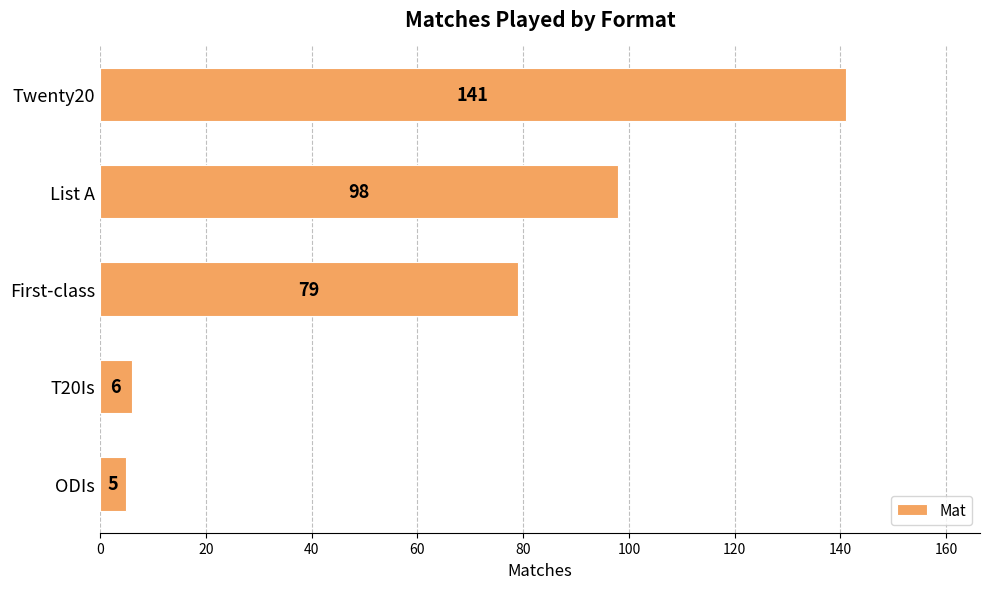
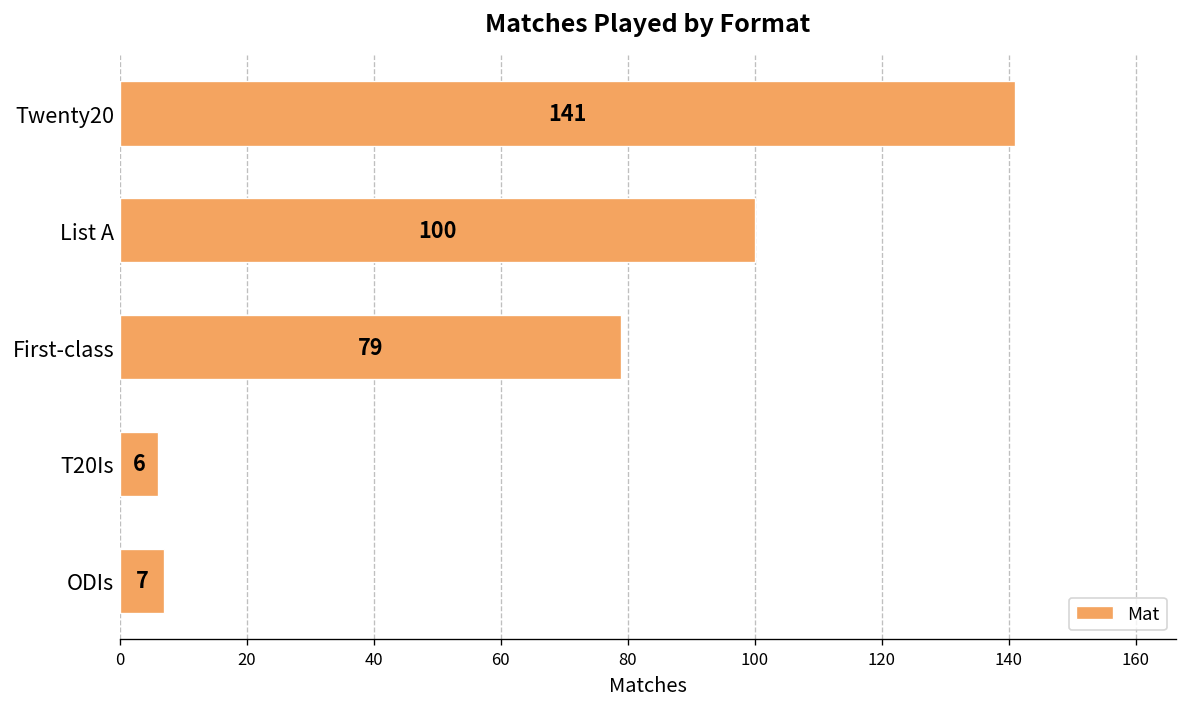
  {
    "Twenty20": 141,
-   "List A": 98,
+   "List A": 100,
    "First-class": 79,
    "T20Is": 6,
-   "ODIs": 5
+   "ODIs": 7
  }
